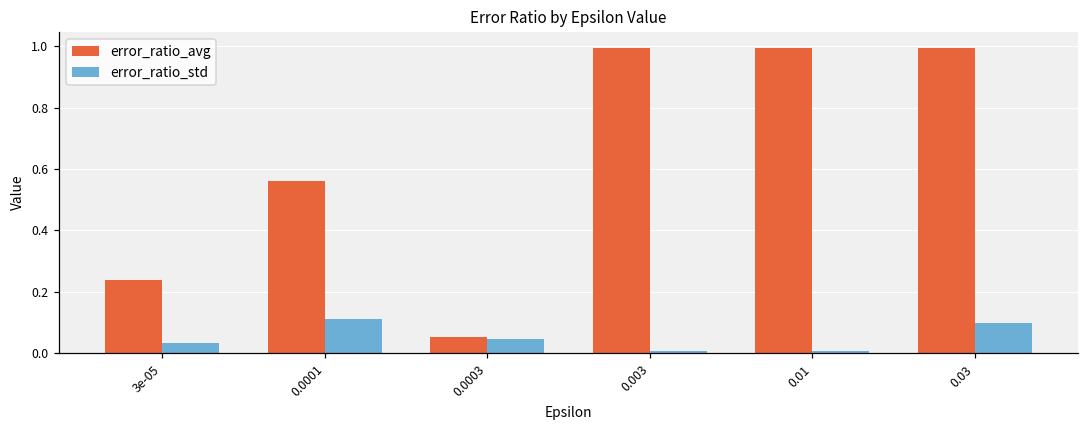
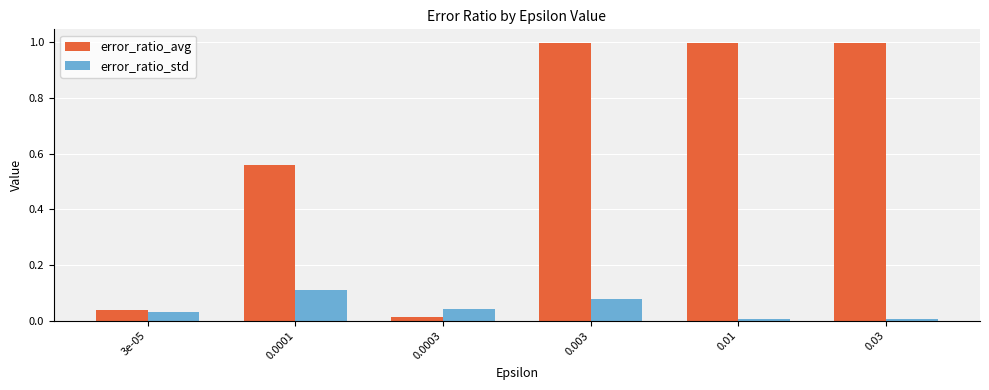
  {
    "error_ratio_avg": {
-     "3e-05": 0.24,
+     "3e-05": 0.04,
      "0.0001": 0.56,
-     "0.0003": 0.05,
+     "0.0003": 0.01,
      "0.003": 1.00,
      "0.01": 1.00,
      "0.03": 1.00
    },
    "error_ratio_std": {
      "3e-05": 0.03,
      "0.0001": 0.11,
      "0.0003": 0.04,
-     "0.003": 0.01,
-     "0.03": 0.10
+     "0.003": 0.08,
+     "0.03": 0.01
    }
  }
